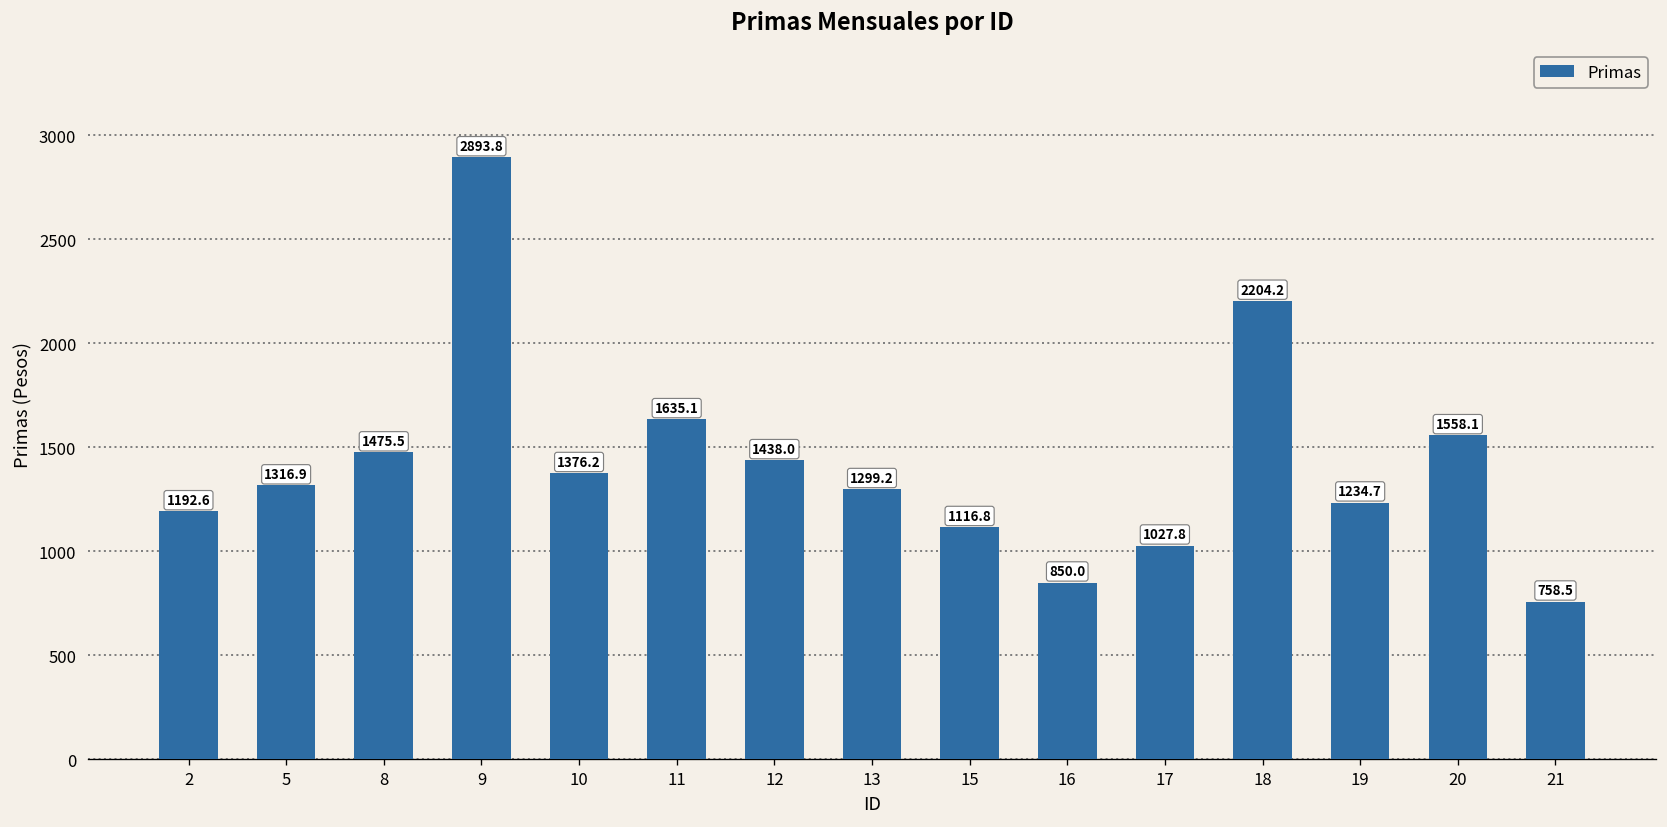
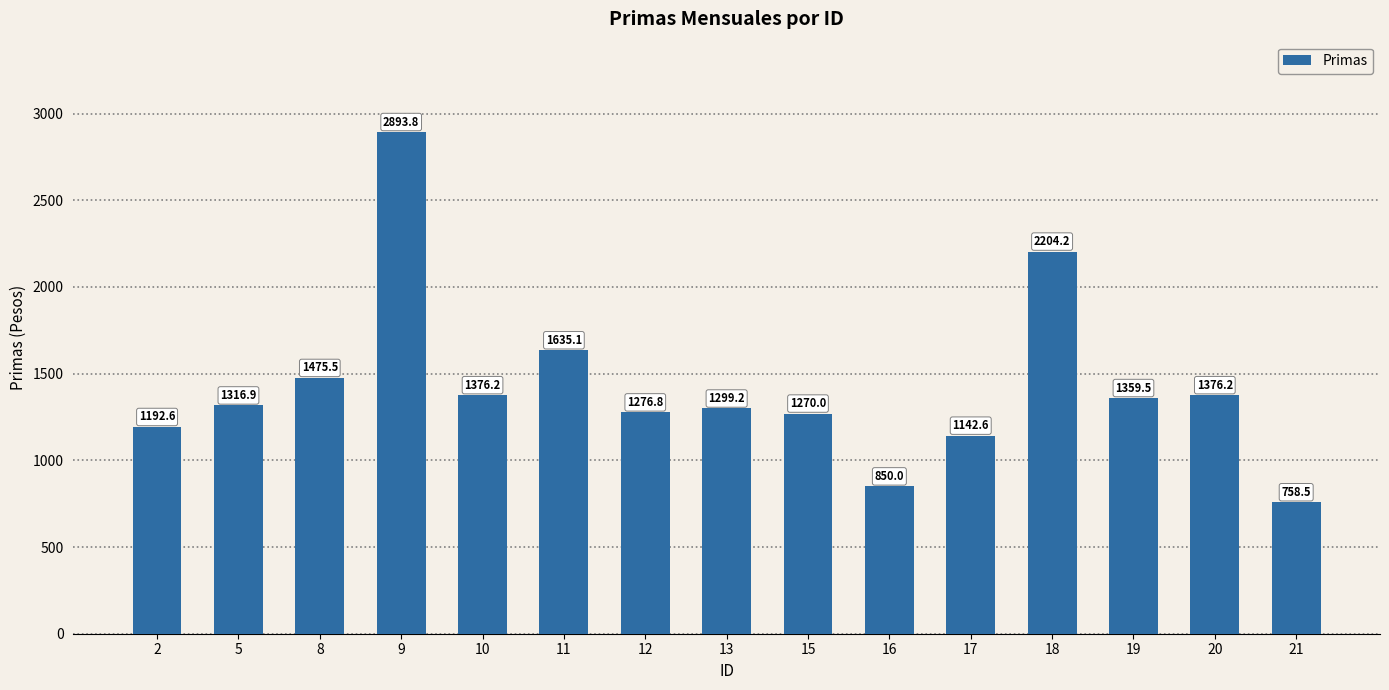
  {
-   "12": 1438.0,
-   "15": 1116.8,
-   "17": 1027.8,
-   "19": 1234.7,
-   "20": 1558.1
+   "12": 1276.8,
+   "15": 1270.0,
+   "17": 1142.6,
+   "19": 1359.5,
+   "20": 1376.2
  }
